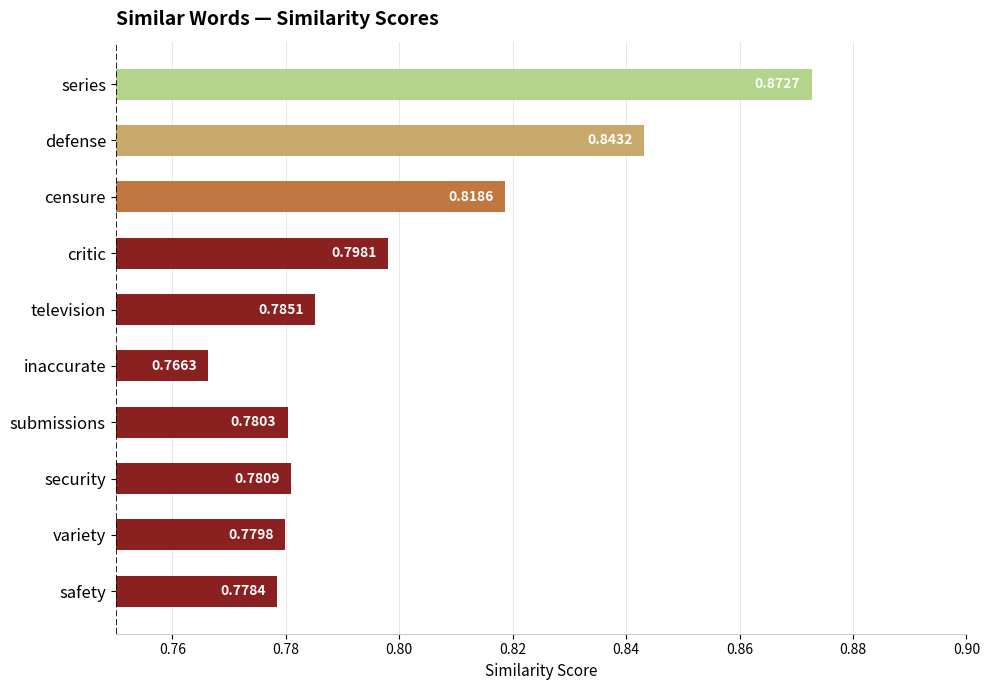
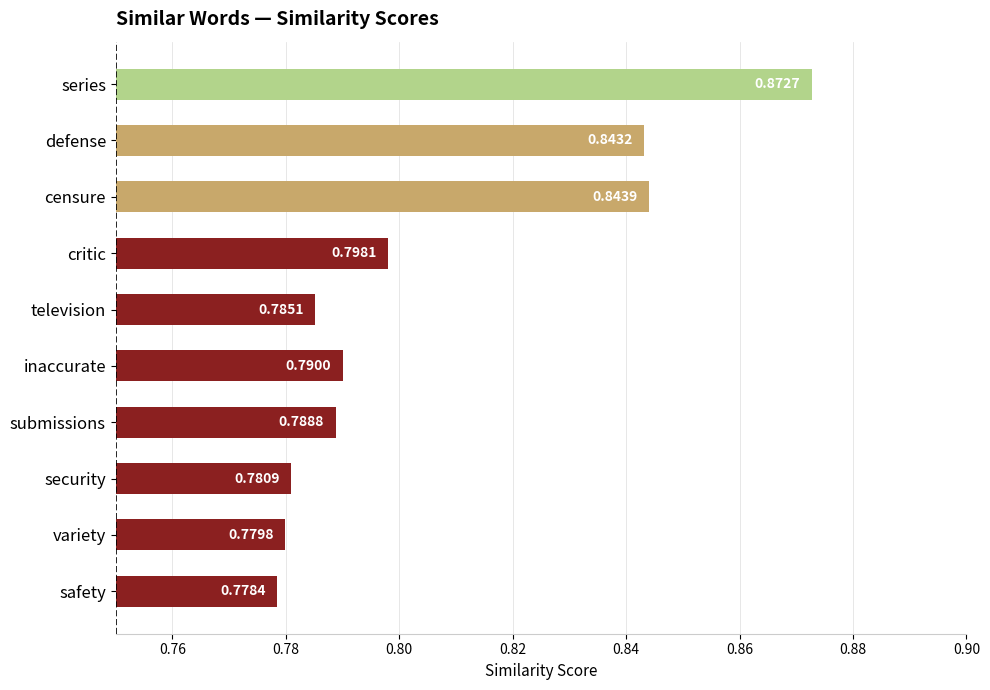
  {
    "series": 0.8727,
    "defense": 0.8432,
-   "censure": 0.8186,
+   "censure": 0.8439,
    "critic": 0.7981,
    "television": 0.7851,
-   "inaccurate": 0.7663,
-   "submissions": 0.7803,
+   "inaccurate": 0.7900,
+   "submissions": 0.7888,
    "security": 0.7809,
    "variety": 0.7798,
    "safety": 0.7784
  }
